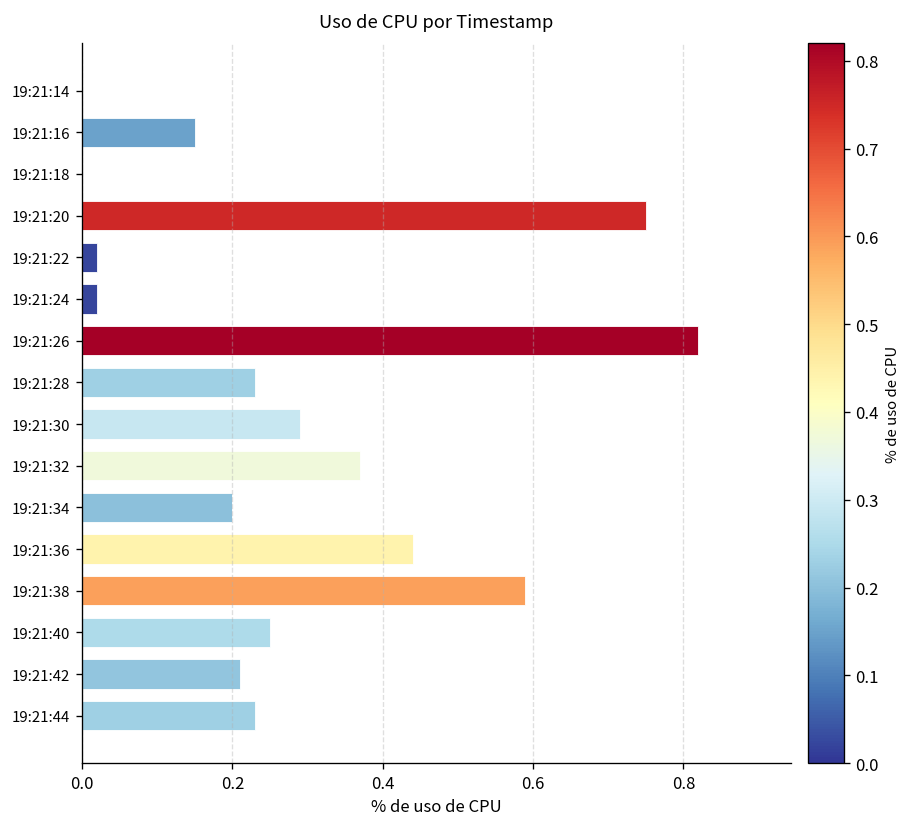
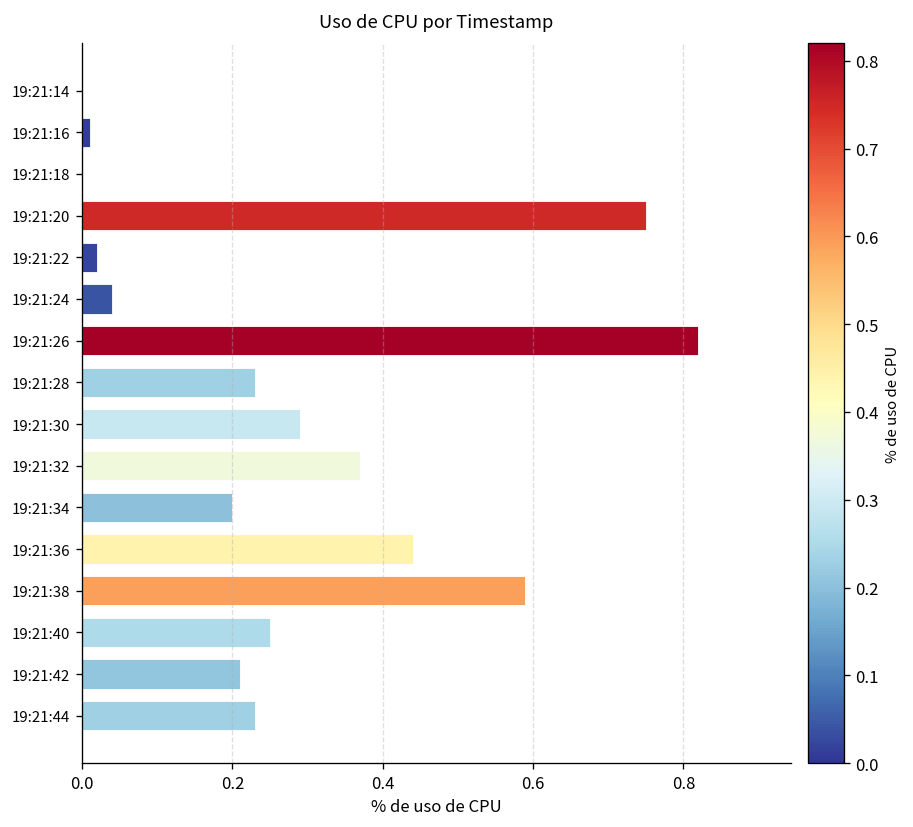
  {
    "19:21:14": 0.00,
-   "19:21:16": 0.15,
+   "19:21:16": 0.01,
    "19:21:18": 0.00,
    "19:21:20": 0.75,
    "19:21:22": 0.02,
-   "19:21:24": 0.02,
+   "19:21:24": 0.04,
    "19:21:26": 0.82,
    "19:21:28": 0.23,
    "19:21:30": 0.29,
    "19:21:32": 0.37,
    "19:21:34": 0.20,
    "19:21:36": 0.44,
    "19:21:38": 0.59,
    "19:21:40": 0.25,
    "19:21:42": 0.21,
    "19:21:44": 0.23
  }
